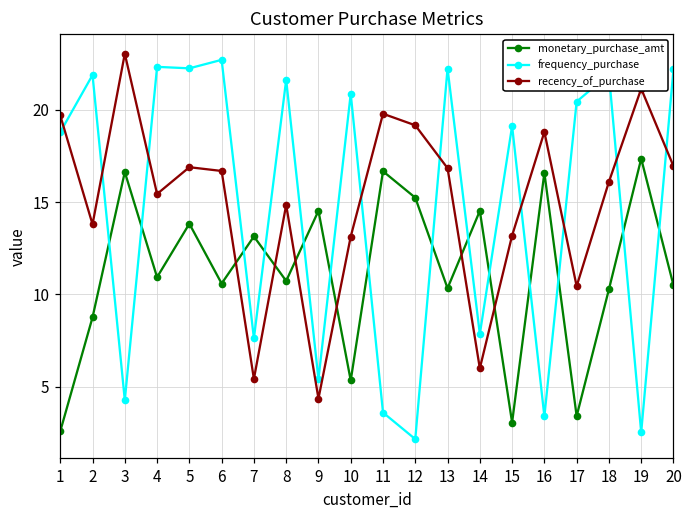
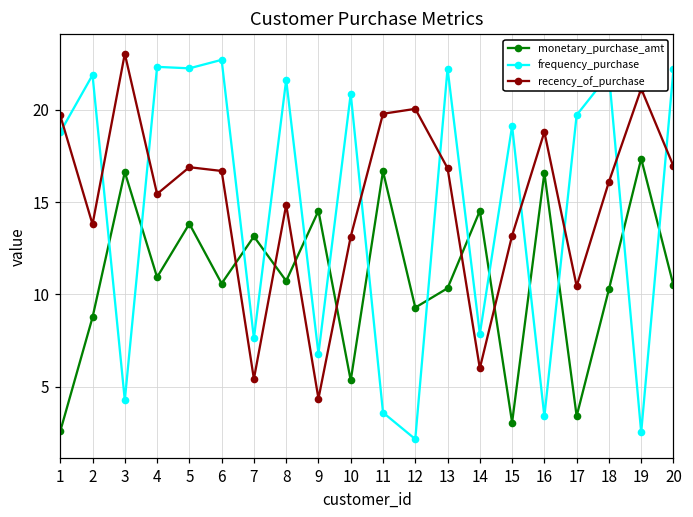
  {
    "monetary_purchase_amt": {
      "1": 2.6,
      "2": 8.8,
      "3": 16.6,
      "4": 10.9,
      "5": 13.8,
      "6": 10.6,
      "7": 13.1,
      "8": 10.7,
      "9": 14.5,
      "10": 5.3,
      "11": 16.7,
-     "12": 15.2,
+     "12": 9.3,
      "13": 10.3,
      "14": 14.5,
      "15": 3.1,
      "16": 16.6,
      "17": 3.4,
      "18": 10.3,
      "19": 17.4,
      "20": 10.5
    },
    "frequency_purchase": {
      "1": 18.8,
      "2": 21.9,
      "3": 4.3,
      "4": 22.3,
      "5": 22.3,
      "6": 22.7,
      "7": 7.6,
      "8": 21.6,
-     "9": 5.4,
+     "9": 6.8,
      "10": 20.9,
      "11": 3.6,
      "12": 2.2,
      "13": 22.2,
      "14": 7.9,
      "15": 19.1,
      "16": 3.4,
-     "17": 20.5,
+     "17": 19.7,
      "19": 2.5,
      "20": 22.2
    },
    "recency_of_purchase": {
      "1": 19.7,
      "2": 13.8,
      "3": 23.0,
      "4": 15.4,
      "5": 16.9,
      "6": 16.7,
      "7": 5.4,
      "8": 14.9,
      "9": 4.4,
      "10": 13.1,
      "11": 19.8,
-     "12": 19.2,
+     "12": 20.1,
      "13": 16.8,
      "14": 6.0,
      "15": 13.2,
      "16": 18.8,
      "17": 10.4,
      "18": 16.1,
      "20": 17.0
    }
  }
